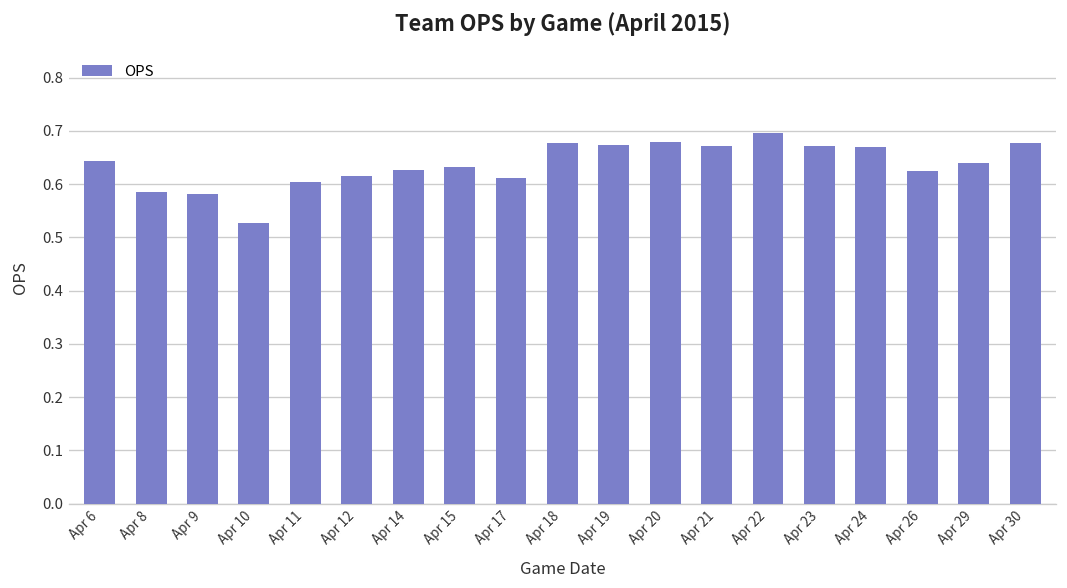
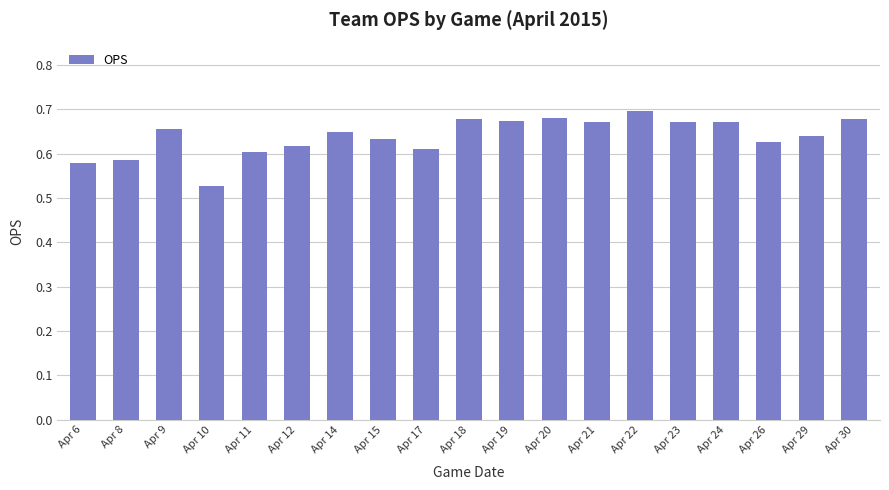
  {
-   "Apr 6": 0.64,
+   "Apr 6": 0.58,
    "Apr 8": 0.59,
-   "Apr 9": 0.58,
+   "Apr 9": 0.66,
    "Apr 10": 0.53,
    "Apr 11": 0.60,
    "Apr 12": 0.62,
-   "Apr 14": 0.63,
+   "Apr 14": 0.65,
    "Apr 15": 0.63,
    "Apr 17": 0.61,
    "Apr 18": 0.68,
    "Apr 19": 0.67,
    "Apr 20": 0.68,
    "Apr 21": 0.67,
    "Apr 22": 0.70,
    "Apr 23": 0.67,
    "Apr 24": 0.67,
    "Apr 26": 0.63,
    "Apr 29": 0.64,
    "Apr 30": 0.68
  }
